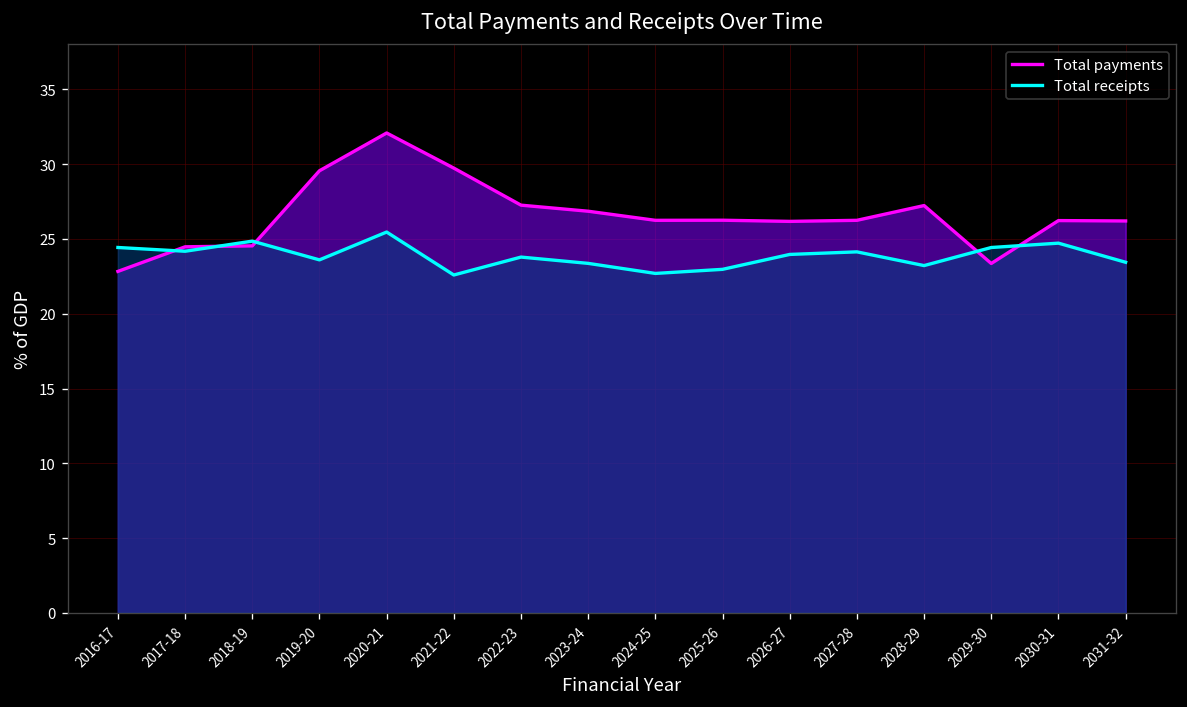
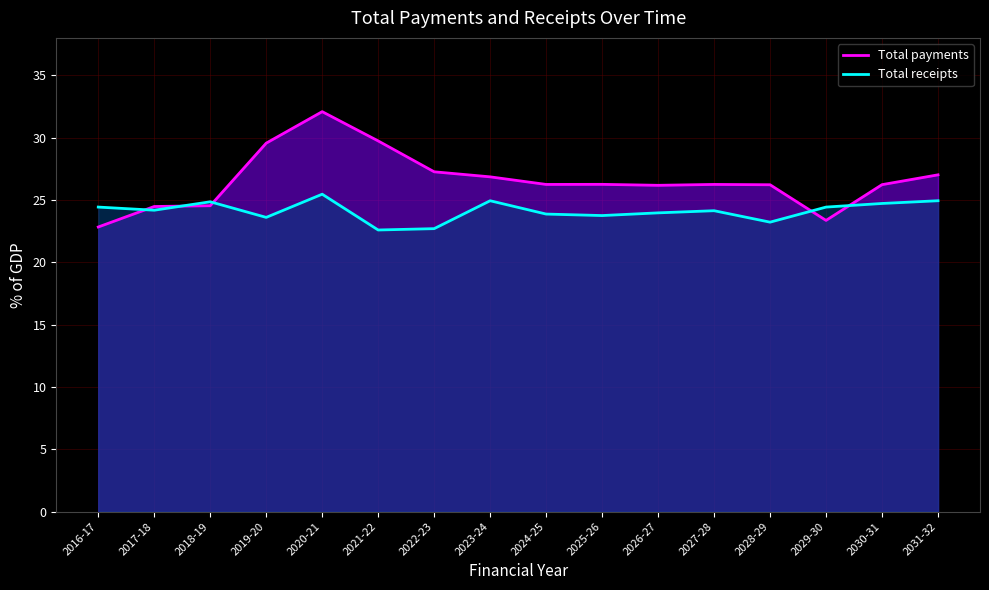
  {
    "Total payments": {
      "2016-17": 22.8,
      "2017-18": 24.5,
      "2018-19": 24.5,
      "2019-20": 29.6,
      "2020-21": 32.1,
      "2021-22": 29.7,
      "2022-23": 27.3,
      "2023-24": 26.9,
      "2024-25": 26.2,
      "2025-26": 26.3,
      "2026-27": 26.2,
      "2027-28": 26.2,
-     "2028-29": 27.2,
+     "2028-29": 26.2,
      "2029-30": 23.4,
      "2030-31": 26.2,
-     "2031-32": 26.2
+     "2031-32": 27.0
    },
    "Total receipts": {
      "2016-17": 24.4,
      "2017-18": 24.2,
      "2018-19": 24.9,
      "2019-20": 23.6,
      "2020-21": 25.5,
      "2021-22": 22.6,
-     "2022-23": 23.8,
-     "2023-24": 23.4,
-     "2024-25": 22.7,
-     "2025-26": 23.0,
+     "2022-23": 22.7,
+     "2023-24": 24.9,
+     "2024-25": 23.9,
+     "2025-26": 23.7,
      "2026-27": 24.0,
      "2027-28": 24.1,
      "2028-29": 23.2,
      "2029-30": 24.4,
      "2030-31": 24.7,
-     "2031-32": 23.4
+     "2031-32": 24.9
    }
  }
